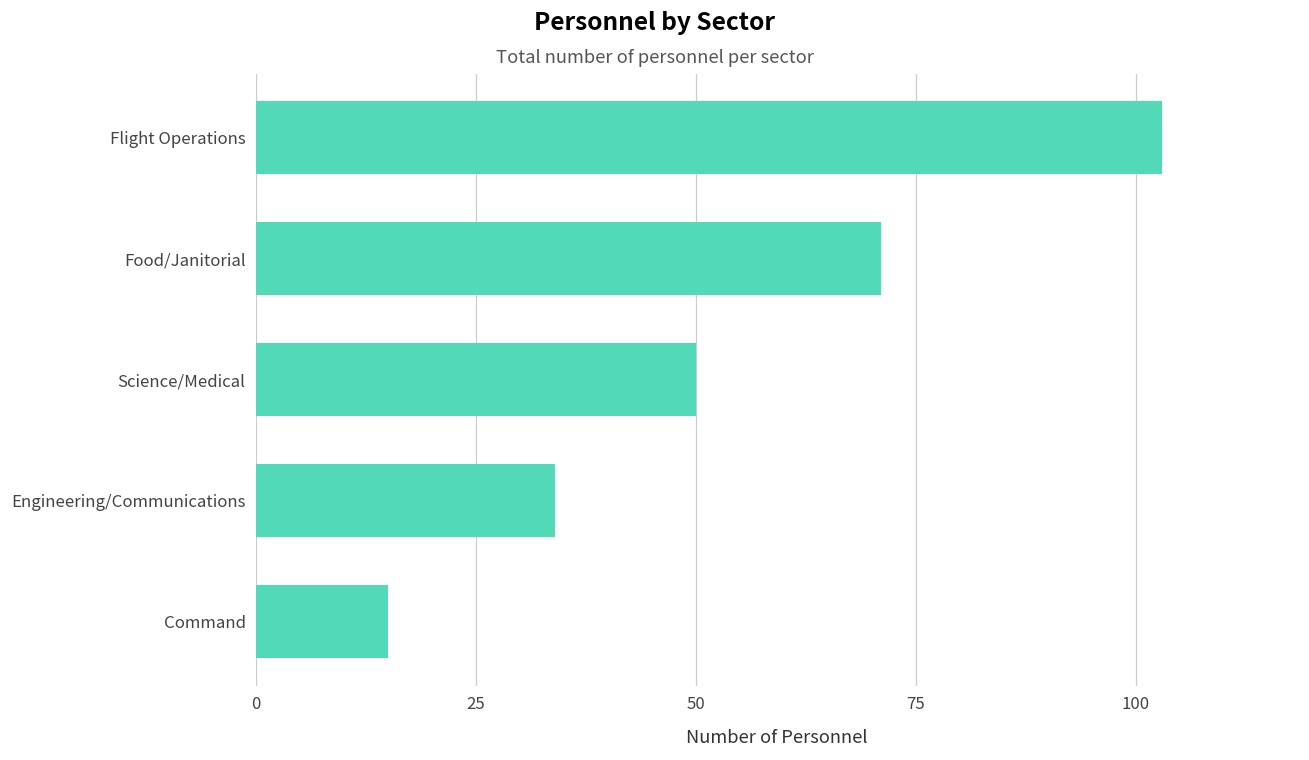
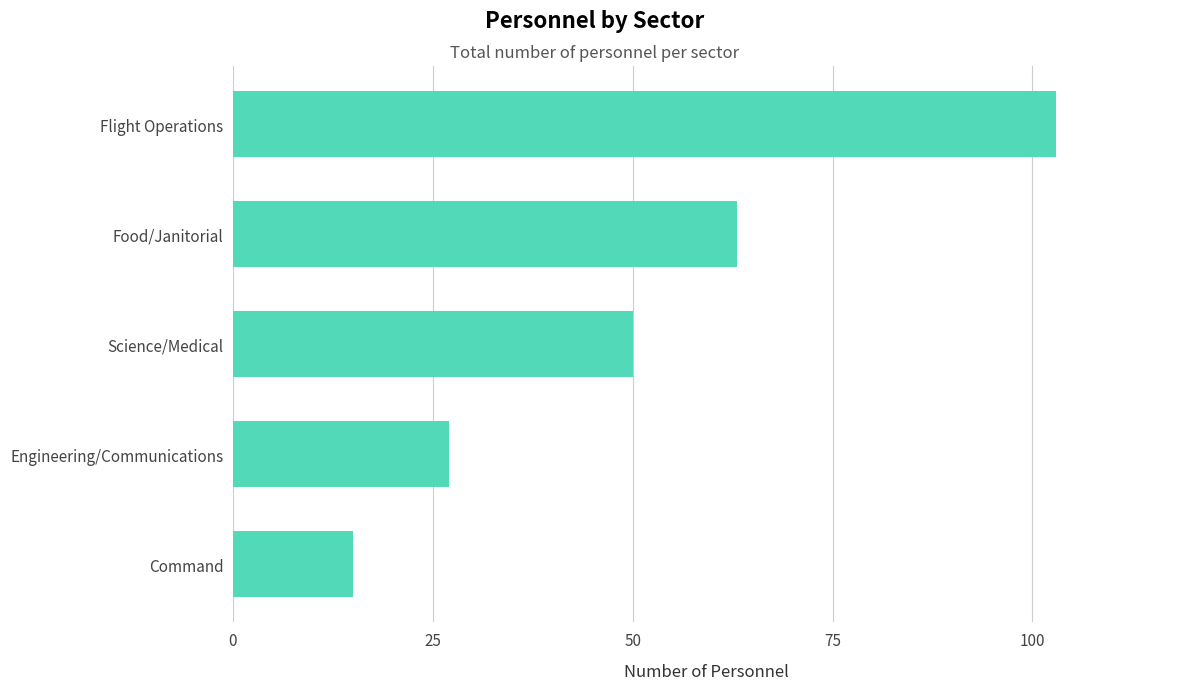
  {
    "Flight Operations": 103,
-   "Food/Janitorial": 71,
+   "Food/Janitorial": 63,
    "Science/Medical": 50,
-   "Engineering/Communications": 34,
+   "Engineering/Communications": 27,
    "Command": 15
  }
